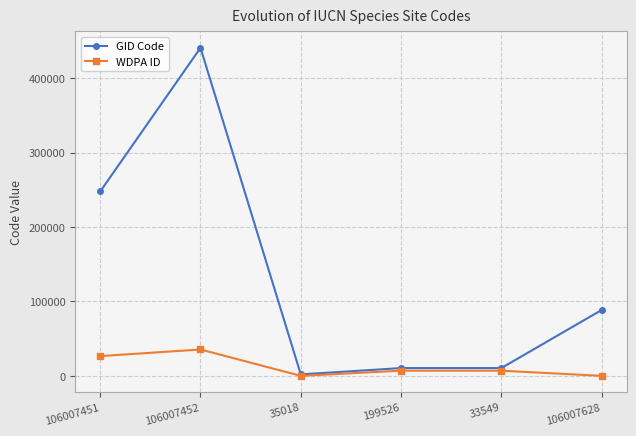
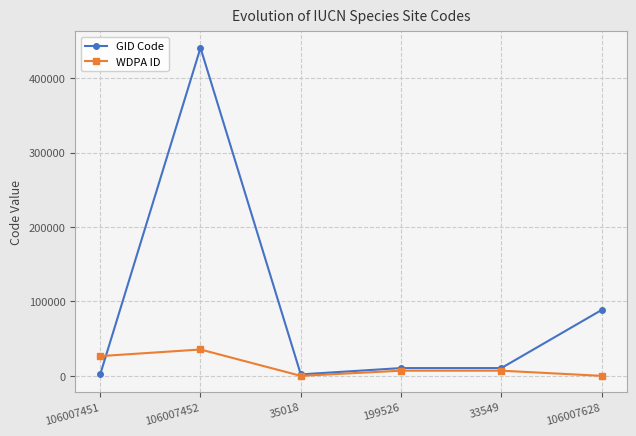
  {
    "GID Code": {
-     "106007451": 250000,
+     "106007451": 0,
      "106007452": 440000,
      "199526": 10000,
      "33549": 10000,
      "106007628": 90000
    },
    "WDPA ID": {
      "106007451": 30000,
      "106007452": 40000,
      "199526": 10000,
      "33549": 10000,
      "106007628": 0
    }
  }
